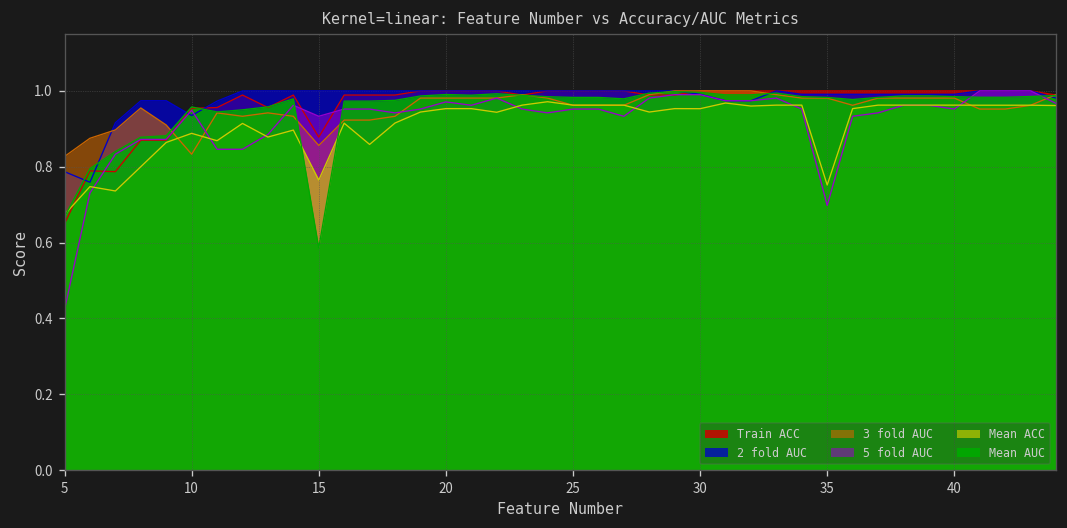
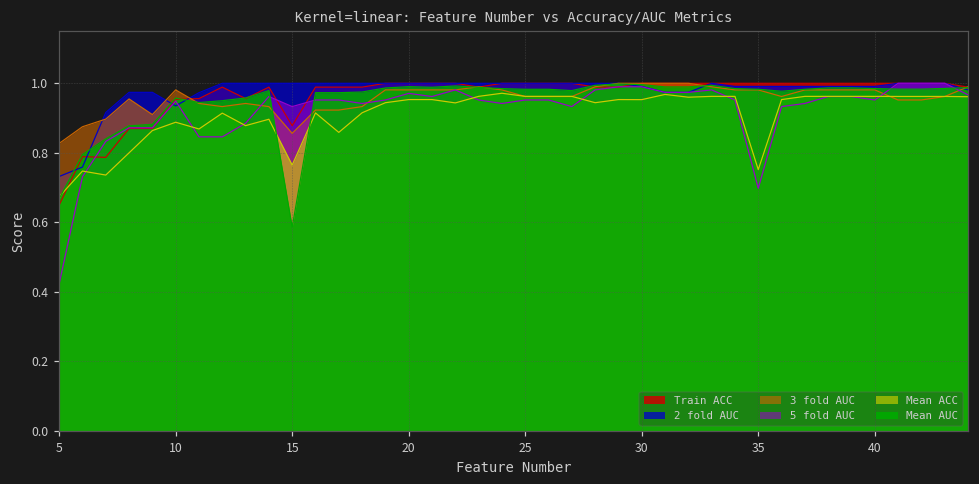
  {
    "Train ACC": {
      "5": 0.65,
      "15": 0.88,
      "35": 1.00,
      "40": 1.00
    },
    "2 fold AUC": {
-     "5": 0.79,
+     "5": 0.73,
      "10": 0.94,
      "15": 1.00,
      "35": 0.99
    },
    "3 fold AUC": {
      "5": 0.83,
-     "10": 0.83,
+     "10": 0.98,
      "15": 0.86,
      "20": 0.98
    },
    "5 fold AUC": {
      "5": 0.42,
      "15": 0.93,
      "20": 0.97,
      "25": 0.95,
      "35": 0.70,
      "40": 0.95
    },
    "Mean ACC": {
      "10": 0.89,
      "15": 0.76,
      "20": 0.95,
      "30": 0.95,
      "35": 0.75,
      "40": 0.96
    },
    "Mean AUC": {
      "15": 0.59,
      "20": 0.99,
      "25": 0.98
    }
  }
